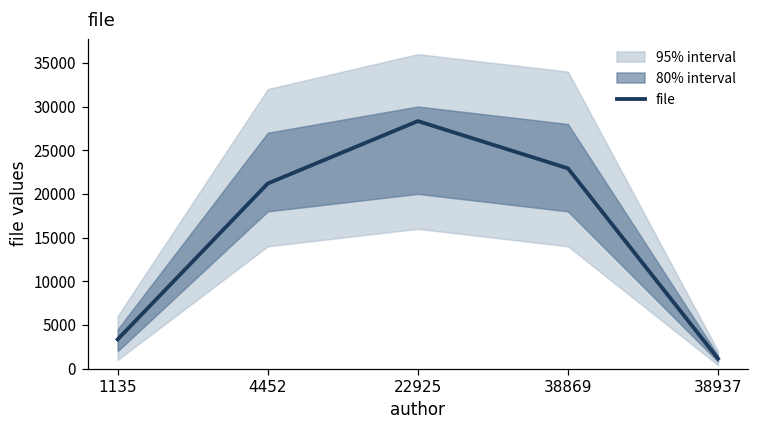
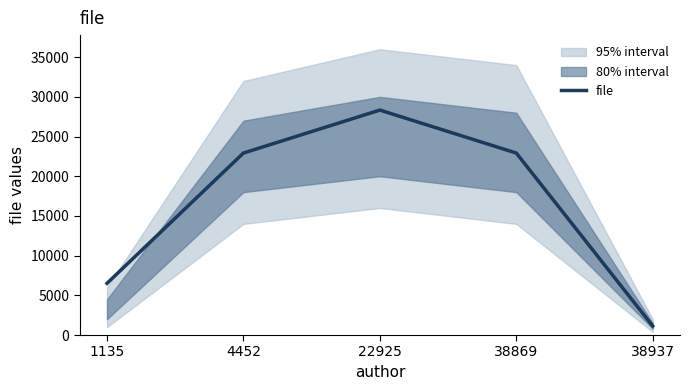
  {
    "file": {
-     "1135": 3000,
-     "4452": 21000,
+     "1135": 7000,
+     "4452": 23000,
      "22925": 28000,
      "38869": 23000,
      "38937": 1000
    }
  }
